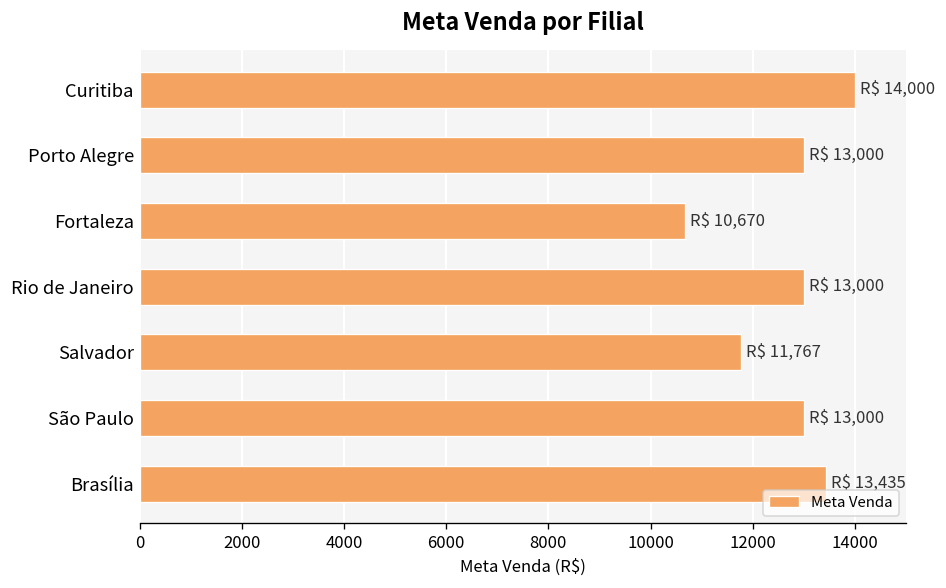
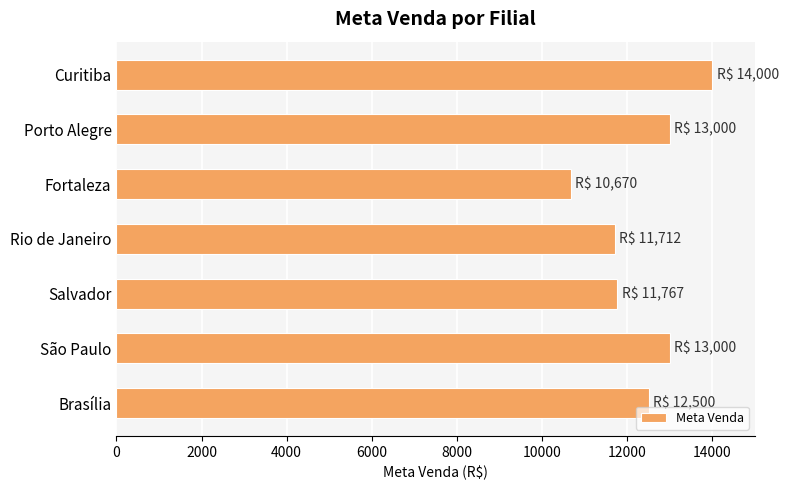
  {
    "Curitiba": "14,000",
    "Porto Alegre": "13,000",
    "Fortaleza": "10,670",
-   "Rio de Janeiro": "13,000",
+   "Rio de Janeiro": "11,712",
    "Salvador": "11,767",
    "São Paulo": "13,000",
-   "Brasília": "13,435"
+   "Brasília": "12,500"
  }
